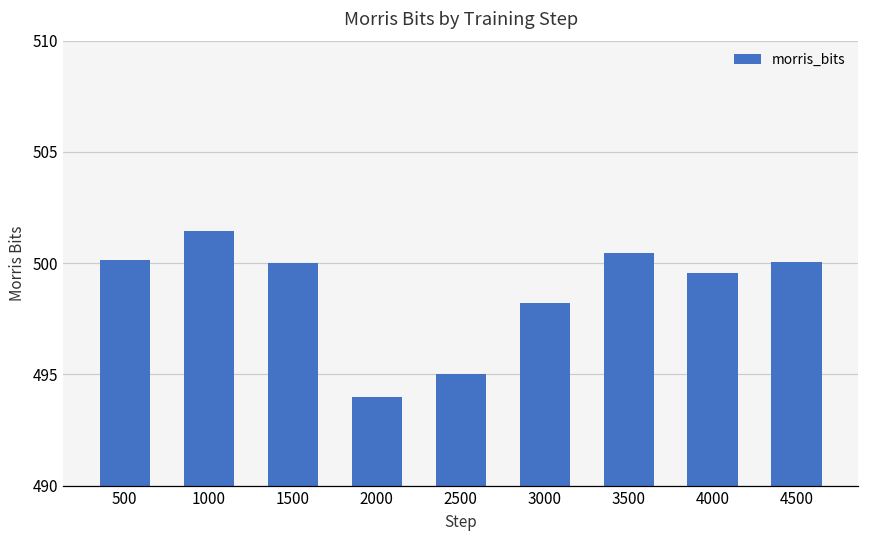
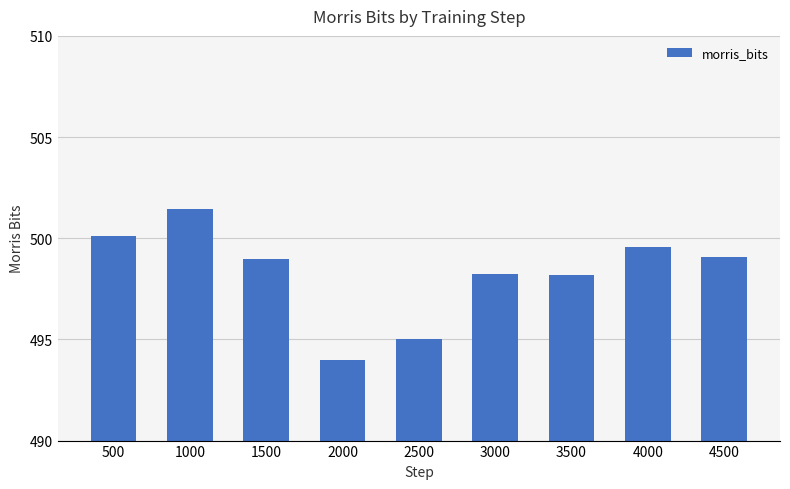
  {
    "500": 500.1,
    "1000": 501.5,
-   "1500": 500.0,
+   "1500": 499.0,
    "2000": 494.0,
    "2500": 495.0,
    "3000": 498.2,
-   "3500": 500.5,
+   "3500": 498.2,
    "4000": 499.6,
-   "4500": 500.0
+   "4500": 499.1
  }
